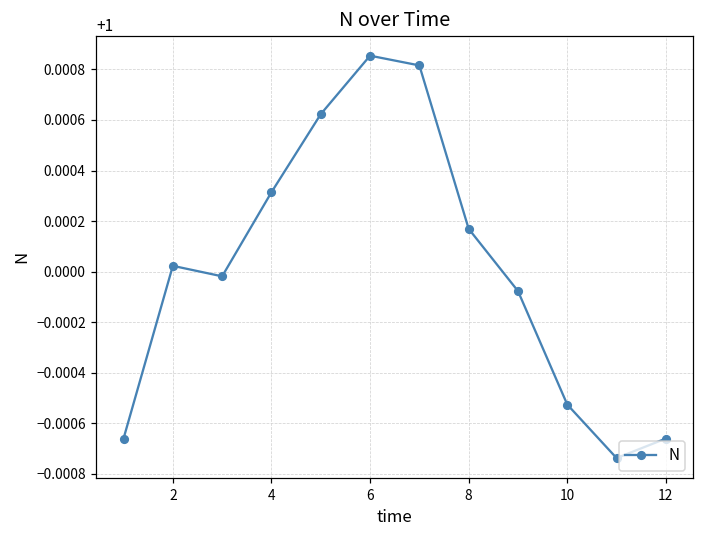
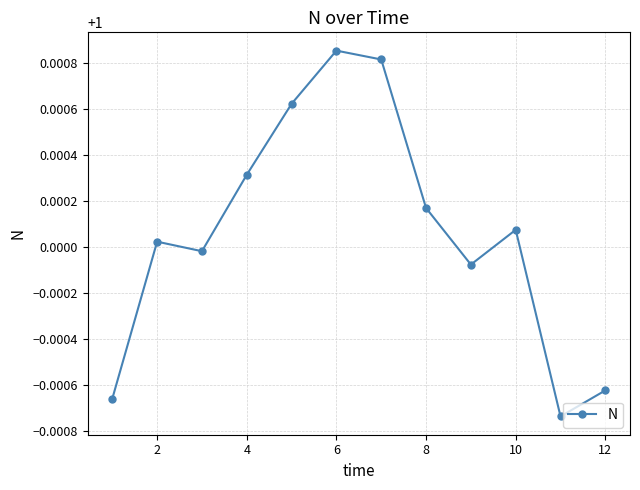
  {
    "2": 1.00002,
    "4": 1.00031,
    "6": 1.00085,
    "8": 1.00017,
-   "10": 0.99947,
-   "12": 0.99934
+   "10": 1.00007,
+   "12": 0.99938
  }
